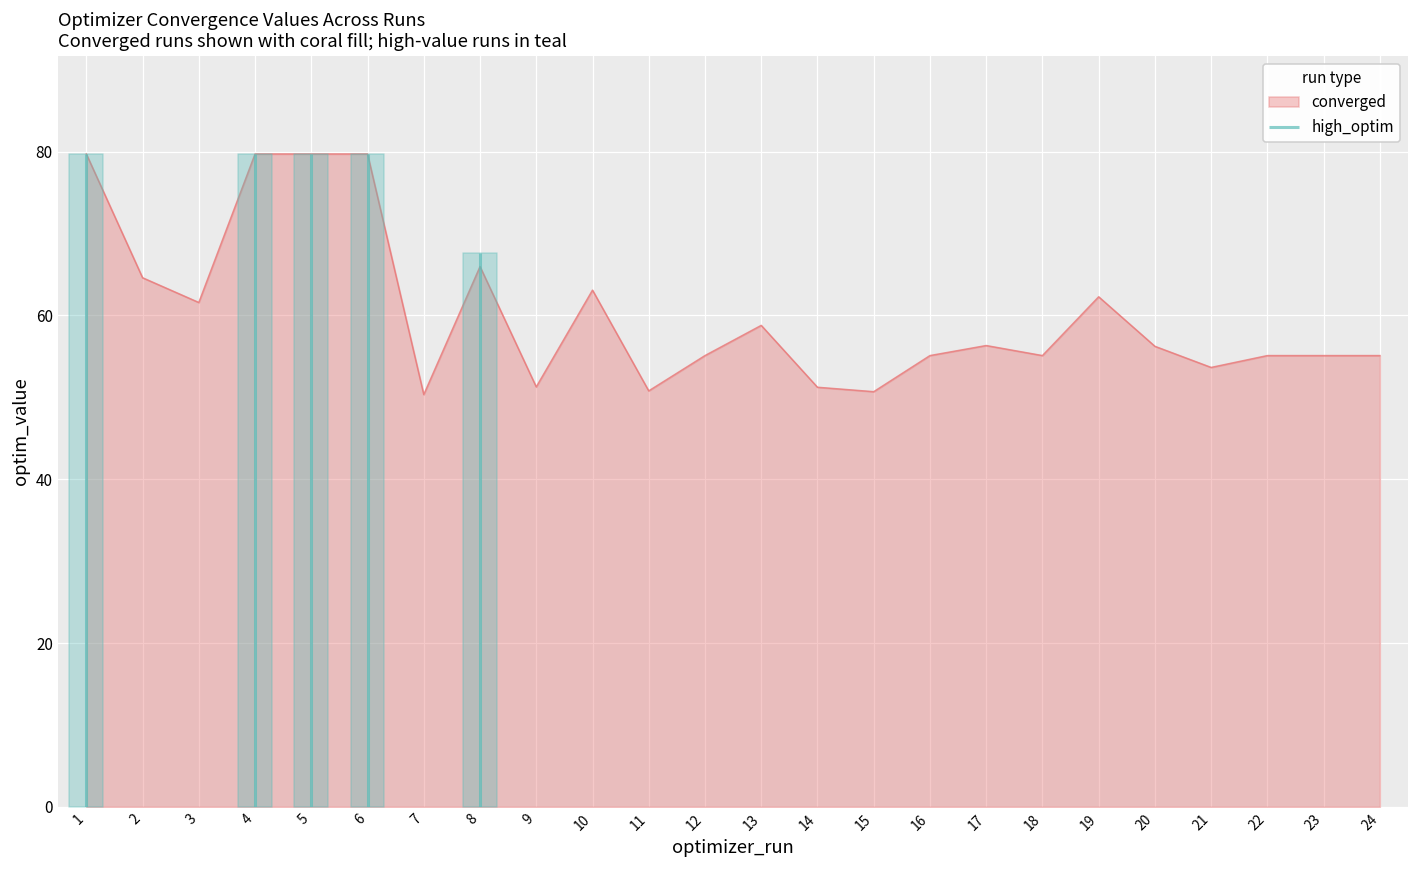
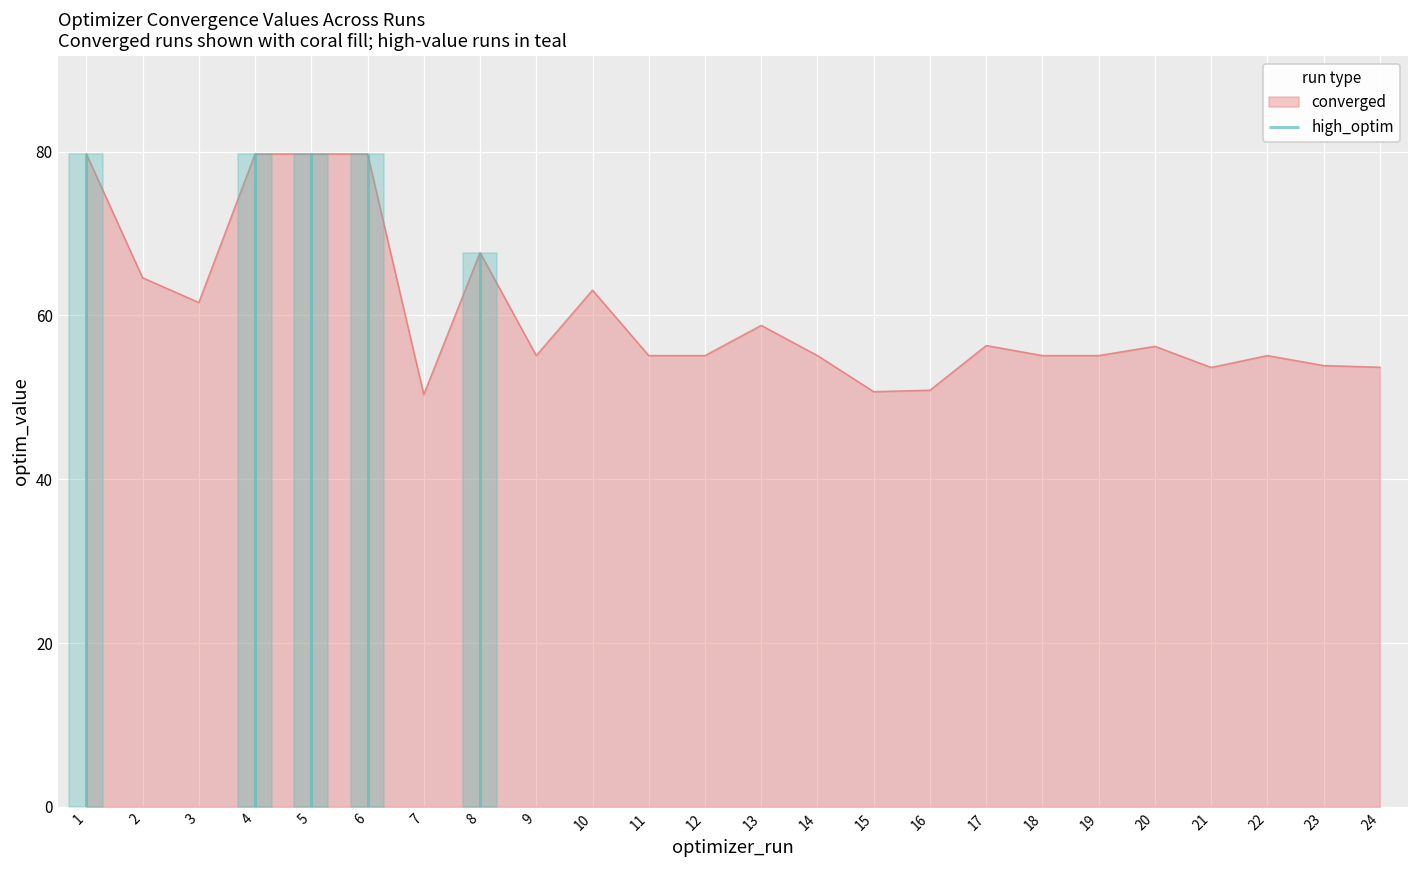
  {
    "converged": {
      "1": 80,
      "2": 65,
      "3": 62,
      "4": 80,
      "5": 80,
      "6": 80,
      "7": 50,
-     "8": 66,
-     "9": 51,
+     "8": 68,
+     "9": 55,
      "10": 63,
-     "11": 51,
+     "11": 55,
      "12": 55,
      "13": 59,
-     "14": 51,
+     "14": 55,
      "15": 51,
-     "16": 55,
+     "16": 51,
      "17": 56,
      "18": 55,
-     "19": 62,
+     "19": 55,
      "20": 56,
      "21": 54,
      "22": 55,
-     "23": 55,
-     "24": 55
+     "23": 54,
+     "24": 54
    }
  }
